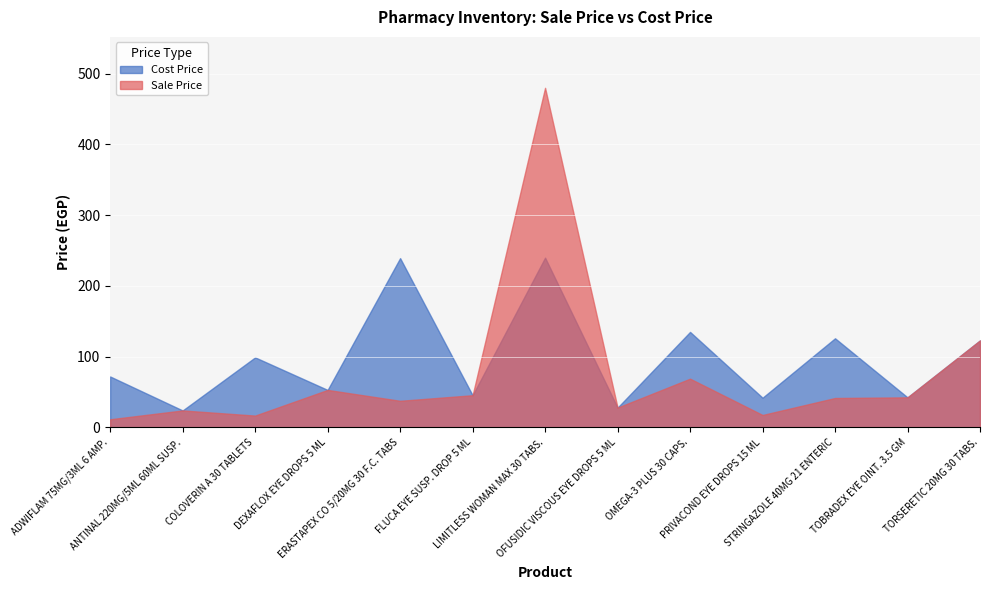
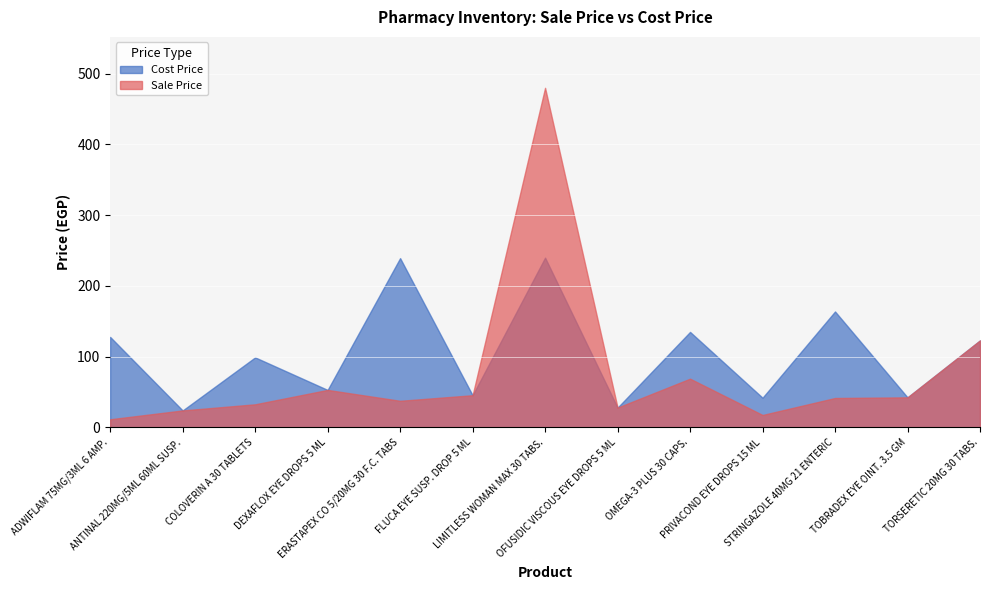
  {
    "Cost Price": {
-     "ADWIFLAM 75MG/3ML 6 AMP.": 70,
+     "ADWIFLAM 75MG/3ML 6 AMP.": 130,
      "COLOVERIN A 30 TABLETS": 100,
      "ERASTAPEX CO 5/20MG 30 F.C. TABS": 240,
      "LIMITLESS WOMAN MAX 30 TABS.": 240,
      "OMEGA-3 PLUS 30 CAPS.": 140,
      "PRIVACOND EYE DROPS 15 ML": 40,
-     "STRINGAZOLE 40MG 21 ENTERIC": 130
+     "STRINGAZOLE 40MG 21 ENTERIC": 160
    },
    "Sale Price": {
      "ADWIFLAM 75MG/3ML 6 AMP.": 10,
-     "COLOVERIN A 30 TABLETS": 20,
+     "COLOVERIN A 30 TABLETS": 30,
      "ERASTAPEX CO 5/20MG 30 F.C. TABS": 40,
      "LIMITLESS WOMAN MAX 30 TABS.": 480,
      "OMEGA-3 PLUS 30 CAPS.": 70,
      "PRIVACOND EYE DROPS 15 ML": 20,
      "STRINGAZOLE 40MG 21 ENTERIC": 40
    }
  }
